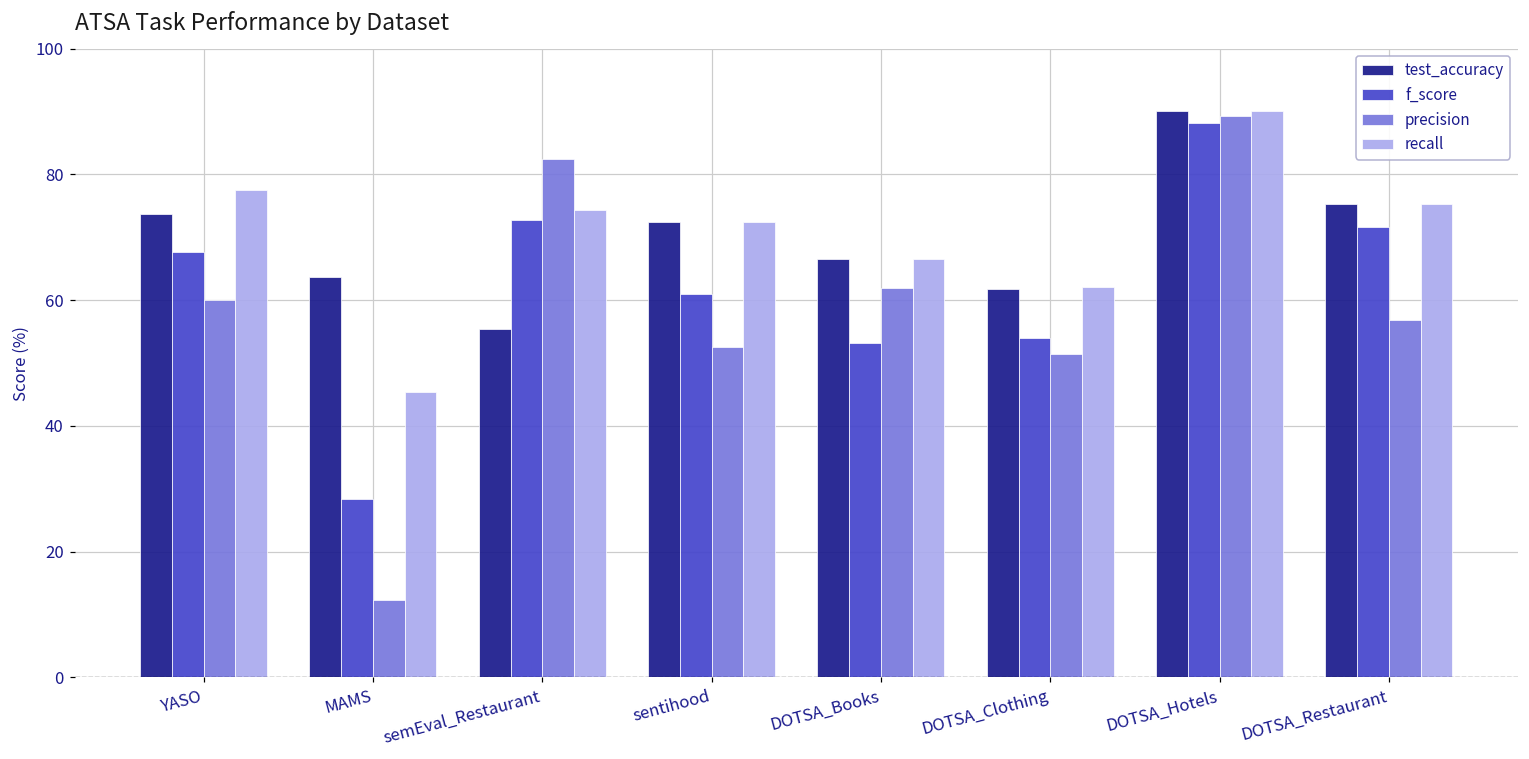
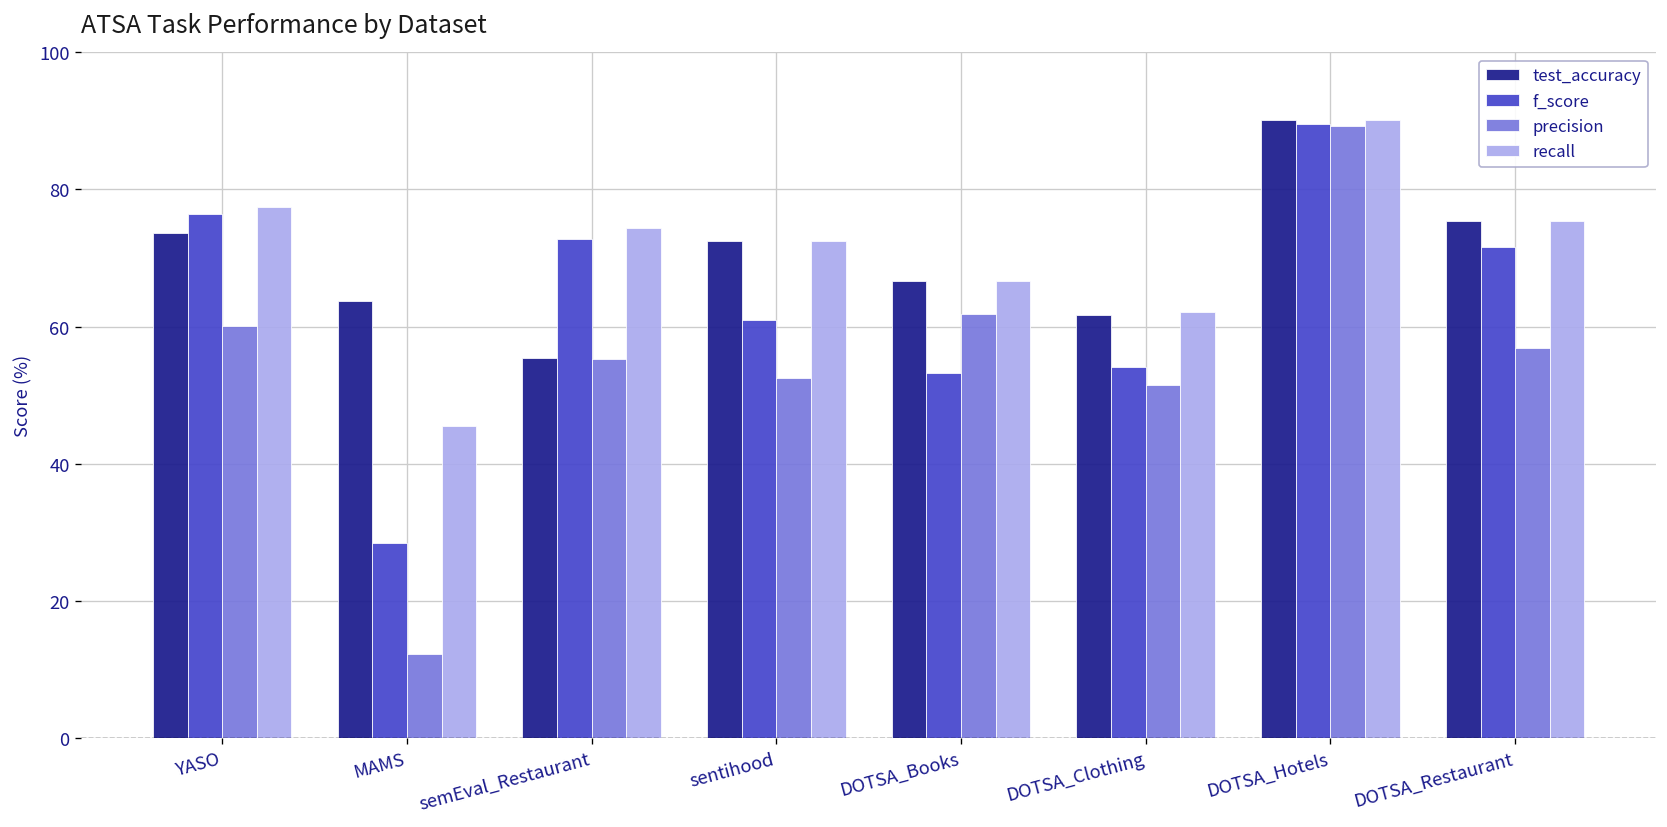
  {
    "test_accuracy": {
      "YASO": 74,
      "MAMS": 64,
      "semEval_Restaurant": 55,
      "sentihood": 72,
      "DOTSA_Books": 67,
      "DOTSA_Clothing": 62,
      "DOTSA_Hotels": 90,
      "DOTSA_Restaurant": 75
    },
    "f_score": {
-     "YASO": 68,
+     "YASO": 76,
      "MAMS": 28,
      "semEval_Restaurant": 73,
      "sentihood": 61,
      "DOTSA_Books": 53,
      "DOTSA_Clothing": 54,
-     "DOTSA_Hotels": 88,
+     "DOTSA_Hotels": 90,
      "DOTSA_Restaurant": 72
    },
    "precision": {
      "YASO": 60,
      "MAMS": 12,
-     "semEval_Restaurant": 82,
+     "semEval_Restaurant": 55,
      "sentihood": 53,
      "DOTSA_Books": 62,
      "DOTSA_Clothing": 52,
      "DOTSA_Hotels": 89,
      "DOTSA_Restaurant": 57
    },
    "recall": {
      "YASO": 77,
      "MAMS": 45,
      "semEval_Restaurant": 74,
      "sentihood": 72,
      "DOTSA_Books": 67,
      "DOTSA_Clothing": 62,
      "DOTSA_Hotels": 90,
      "DOTSA_Restaurant": 75
    }
  }
